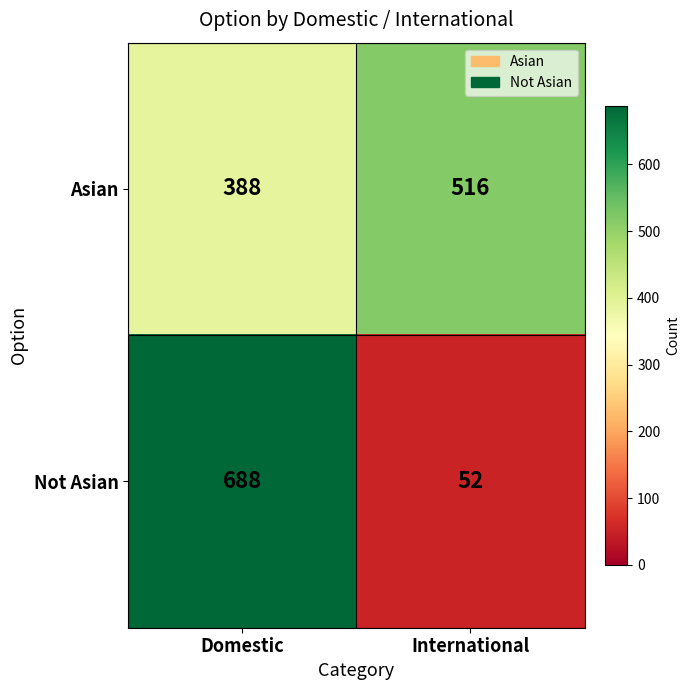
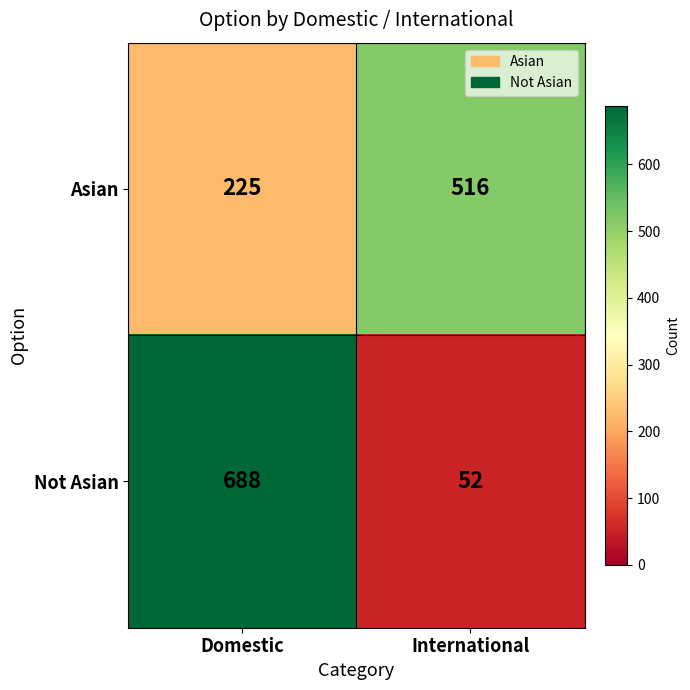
  {
    "Asian": {
-     "Domestic": 388,
+     "Domestic": 225,
      "International": 516
    },
    "Not Asian": {
      "Domestic": 688,
      "International": 52
    }
  }
